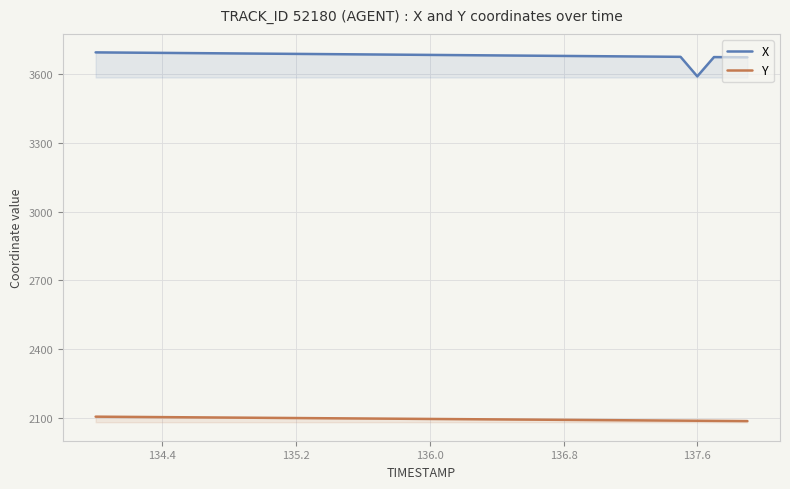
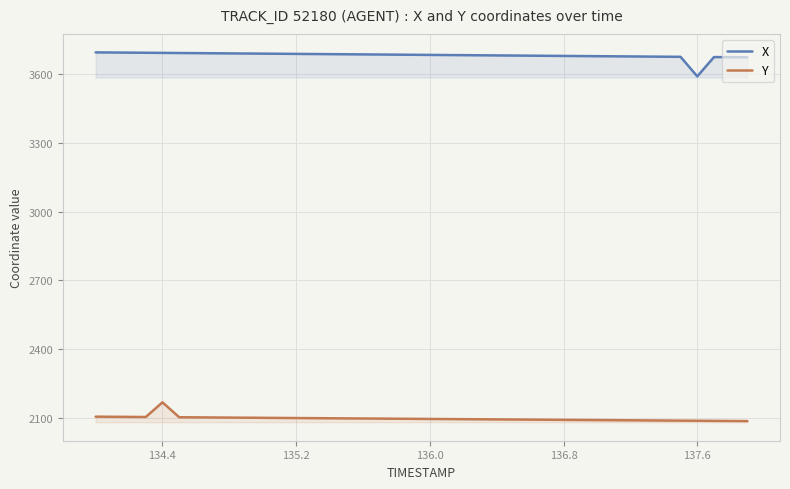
  {
    "X": {
      "134.4": 3690,
      "135.2": 3690,
      "136.0": 3690,
      "136.8": 3680,
      "137.6": 3590
    },
    "Y": {
-     "134.4": 2100,
+     "134.4": 2170,
      "135.2": 2100,
      "136.0": 2090,
      "136.8": 2090,
      "137.6": 2090
    }
  }
